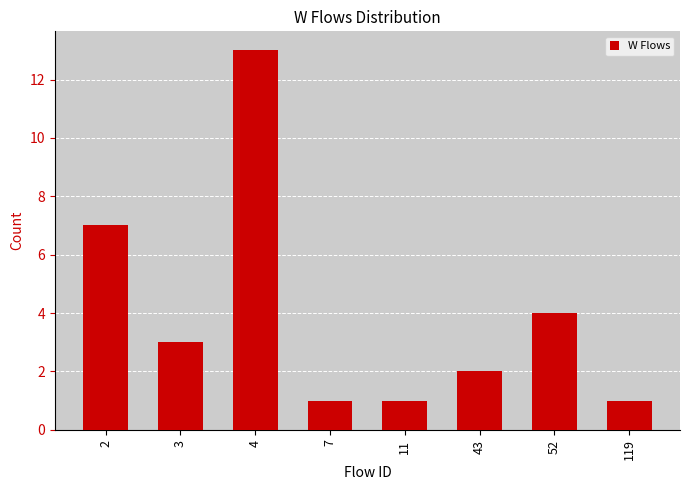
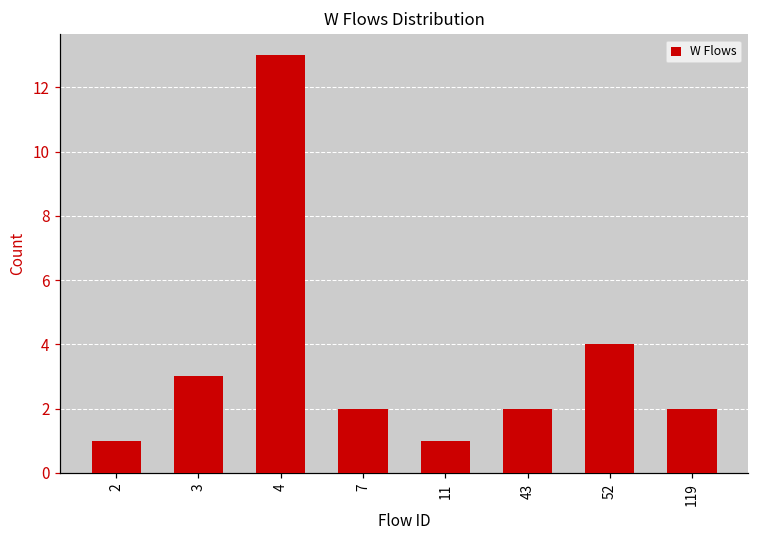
  {
-   "2": 7,
+   "2": 1,
    "3": 3,
    "4": 13,
-   "7": 1,
+   "7": 2,
    "11": 1,
    "43": 2,
    "52": 4,
-   "119": 1
+   "119": 2
  }
